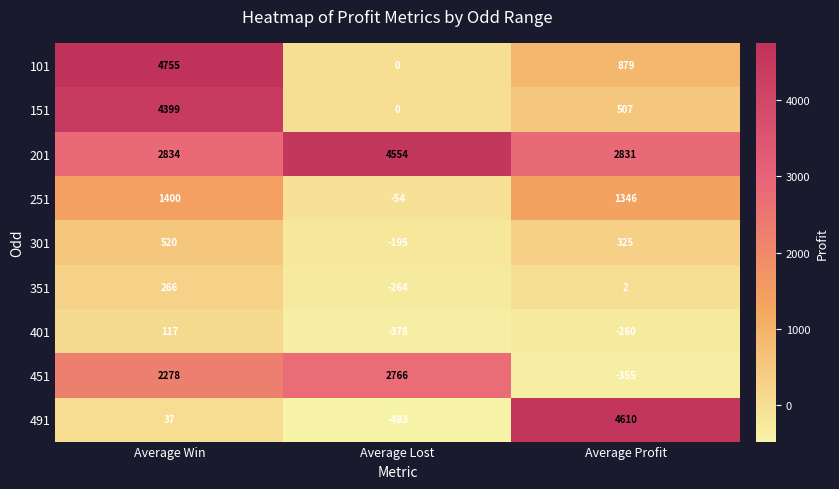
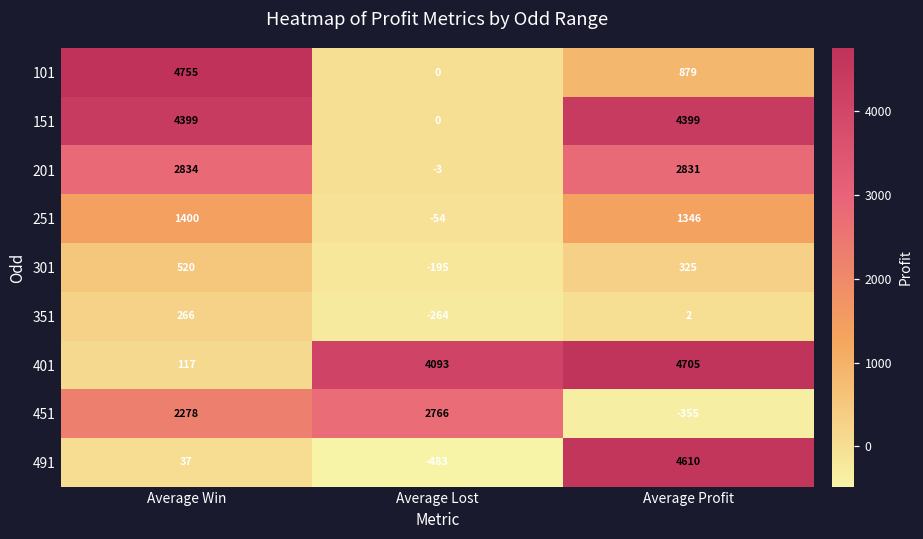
  {
    "101": {
      "Average Win": 4755,
      "Average Lost": 0,
      "Average Profit": 879
    },
    "151": {
      "Average Win": 4399,
      "Average Lost": 0,
-     "Average Profit": 507
+     "Average Profit": 4399
    },
    "201": {
      "Average Win": 2834,
-     "Average Lost": 4554,
+     "Average Lost": -3,
      "Average Profit": 2831
    },
    "251": {
      "Average Win": 1400,
      "Average Lost": -54,
      "Average Profit": 1346
    },
    "301": {
      "Average Win": 520,
      "Average Lost": -195,
      "Average Profit": 325
    },
    "351": {
      "Average Win": 266,
      "Average Lost": -264,
      "Average Profit": 2
    },
    "401": {
      "Average Win": 117,
-     "Average Lost": -378,
-     "Average Profit": -260
+     "Average Lost": 4093,
+     "Average Profit": 4705
    },
    "451": {
      "Average Win": 2278,
      "Average Lost": 2766,
      "Average Profit": -355
    },
    "491": {
      "Average Win": 37,
      "Average Lost": -483,
      "Average Profit": 4610
    }
  }
